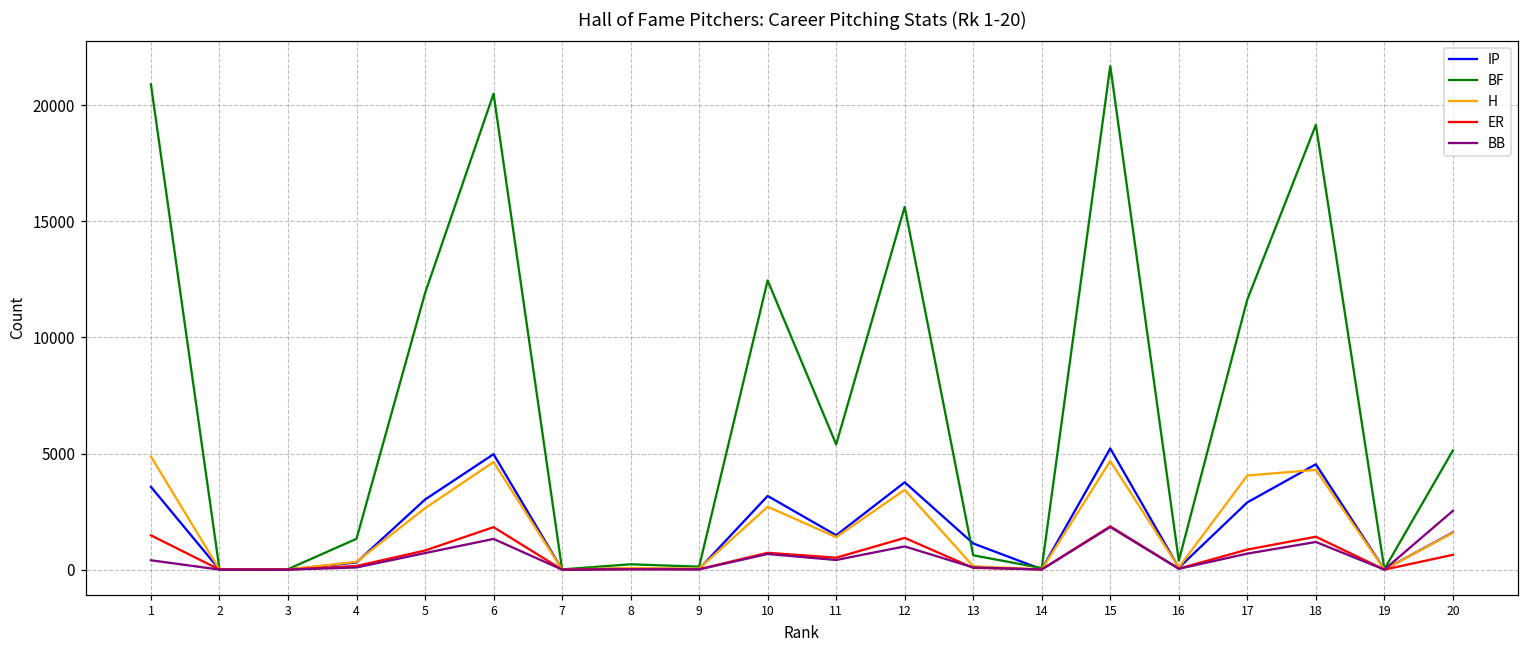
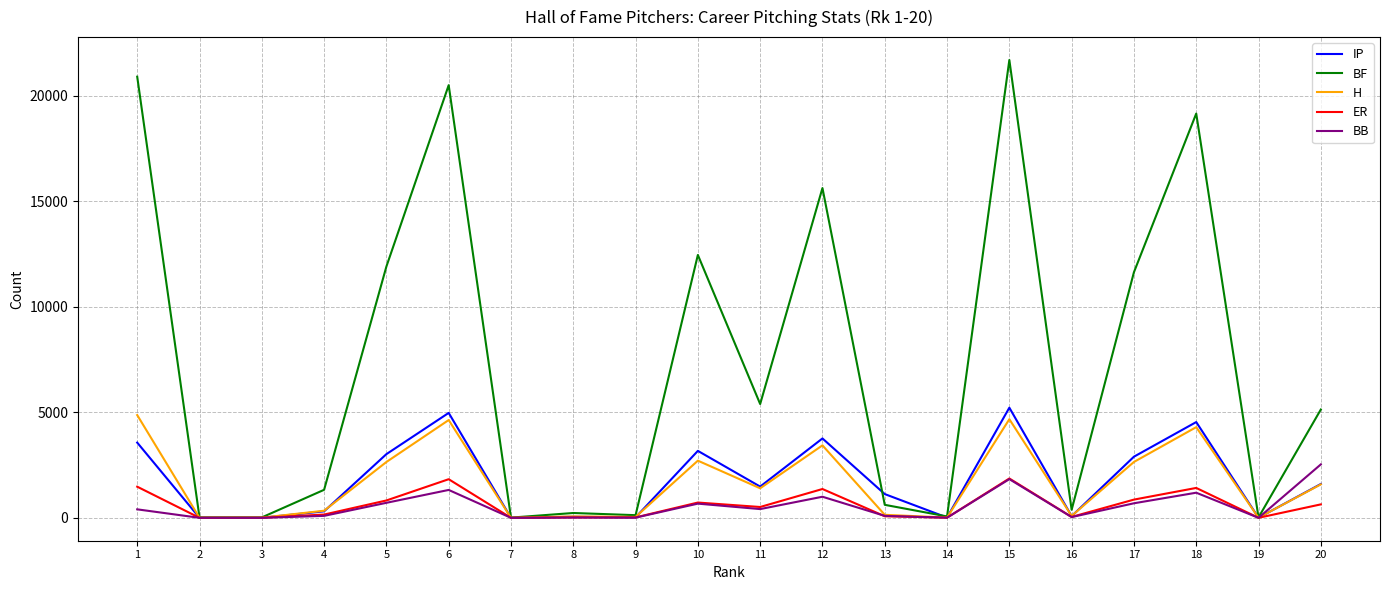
  {
    "IP": {
      "1": 3600,
      "5": 3000,
      "6": 5000,
      "10": 3200,
      "12": 3800,
      "13": 1100,
      "15": 5200,
      "17": 2900,
      "18": 4500
    },
    "BF": {
      "1": 20900,
      "4": 1300,
      "5": 11900,
      "6": 20500,
      "8": 200,
      "10": 12500,
      "11": 5400,
      "12": 15600,
      "13": 600,
      "15": 21700,
      "16": 400,
      "17": 11600,
      "18": 19100,
      "20": 5100
    },
    "H": {
      "1": 4900,
      "5": 2600,
      "6": 4600,
      "10": 2700,
      "12": 3400,
      "15": 4700,
-     "17": 4100,
+     "17": 2600,
      "18": 4300
    },
    "ER": {
      "1": 1500,
      "6": 1800,
      "12": 1400,
      "17": 900,
      "18": 1400,
      "20": 600
    },
    "BB": {
      "1": 400,
      "6": 1300,
      "12": 1000,
      "17": 700,
      "18": 1200,
      "20": 2500
    }
  }
